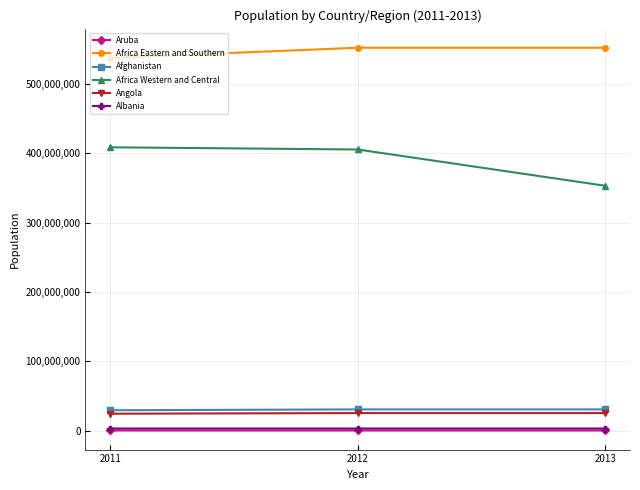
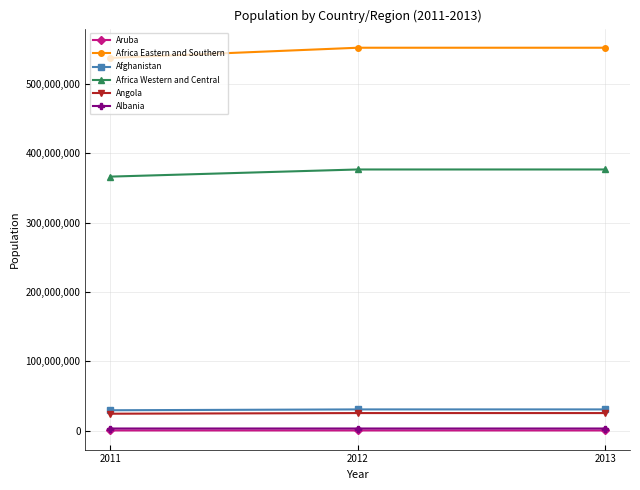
  {
    "Africa Eastern and Southern": {
      "2012": "550,000,000",
      "2013": "550,000,000"
    },
    "Afghanistan": {
      "2011": "30,000,000",
      "2012": "30,000,000",
      "2013": "30,000,000"
    },
    "Africa Western and Central": {
-     "2011": "410,000,000",
-     "2012": "410,000,000",
-     "2013": "350,000,000"
+     "2011": "370,000,000",
+     "2012": "380,000,000",
+     "2013": "380,000,000"
    },
    "Angola": {
      "2011": "20,000,000",
      "2012": "30,000,000",
      "2013": "30,000,000"
    }
  }
